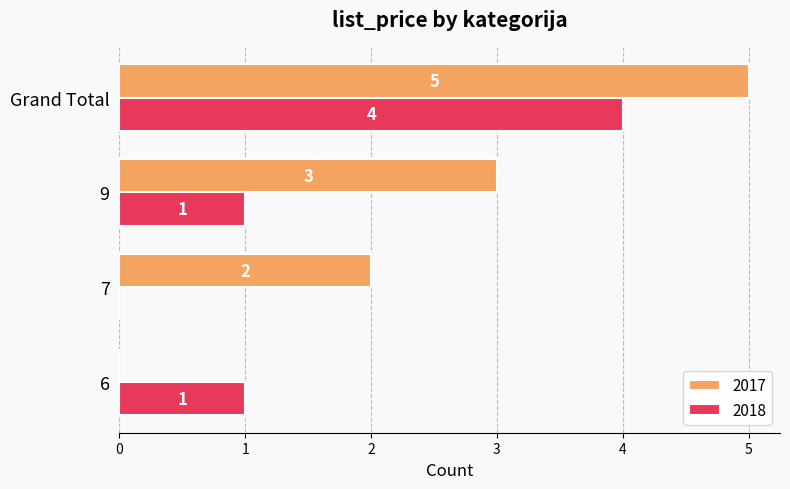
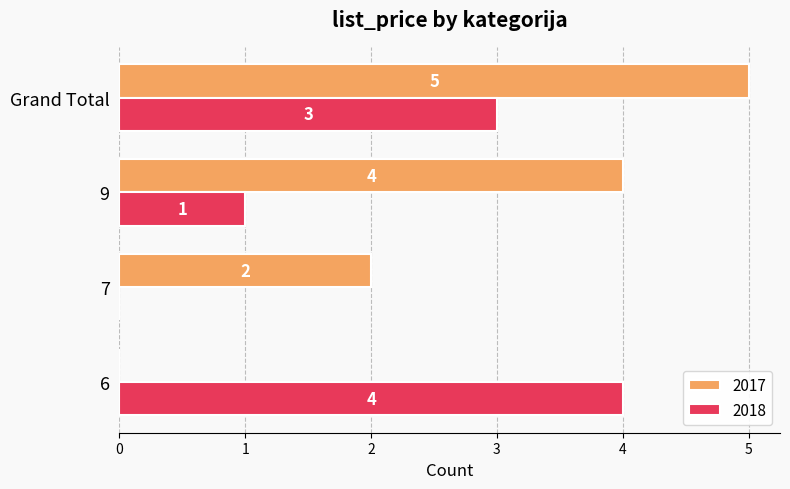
  {
    "2017": {
      "Grand Total": 5,
-     "9": 3,
+     "9": 4,
      "7": 2
    },
    "2018": {
-     "Grand Total": 4,
+     "Grand Total": 3,
      "9": 1,
-     "6": 1
+     "6": 4
    }
  }
